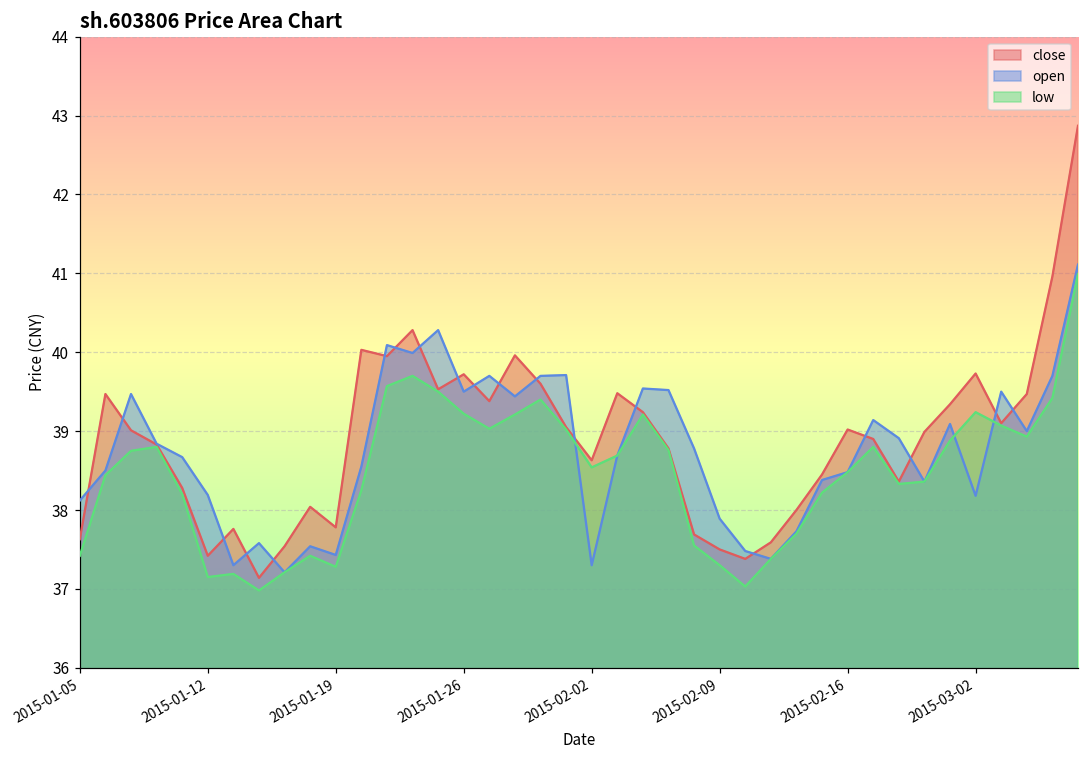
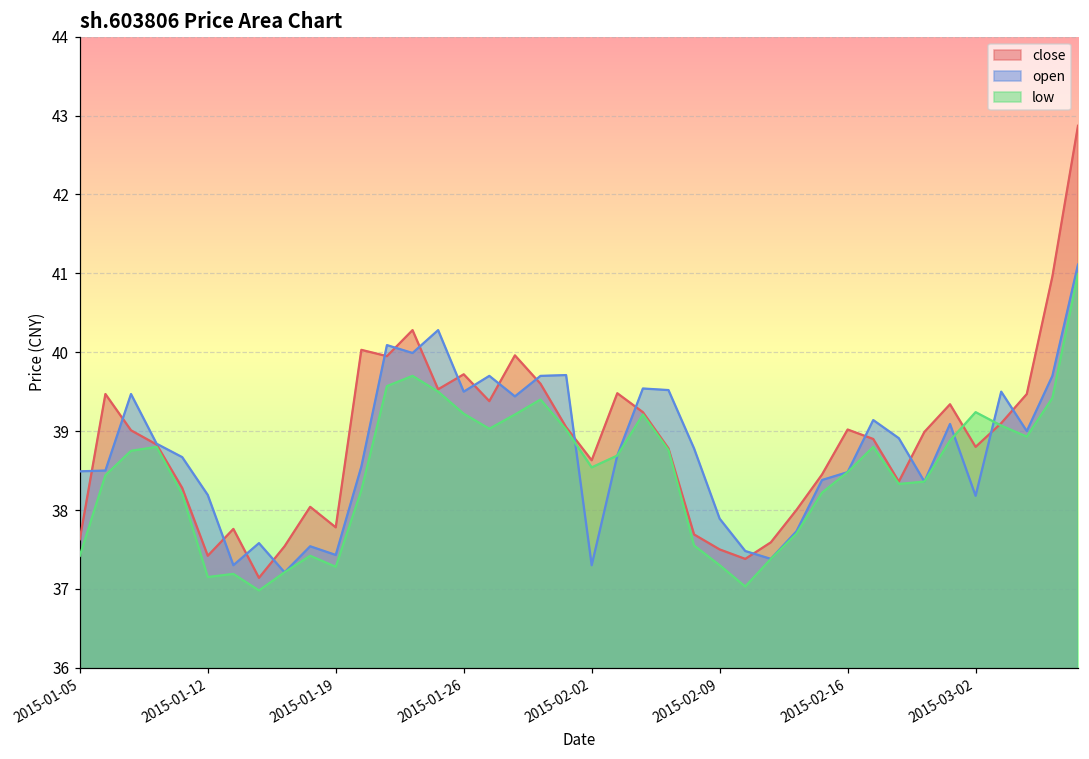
  {
    "close": {
      "2015-01-05": 37.6,
      "2015-01-12": 37.4,
      "2015-01-19": 37.8,
      "2015-01-26": 39.7,
      "2015-02-02": 38.6,
      "2015-02-09": 37.5,
      "2015-02-16": 39.0,
-     "2015-03-02": 39.7
+     "2015-03-02": 38.8
    },
    "open": {
-     "2015-01-05": 38.1,
+     "2015-01-05": 38.5,
      "2015-01-12": 38.2,
      "2015-01-19": 37.4,
      "2015-01-26": 39.5,
      "2015-02-02": 37.3,
      "2015-02-09": 37.9,
      "2015-03-02": 38.2
    },
    "low": {
      "2015-01-05": 37.4,
      "2015-01-12": 37.2,
      "2015-01-19": 37.3,
      "2015-01-26": 39.2,
      "2015-02-02": 38.5,
      "2015-02-09": 37.3,
      "2015-03-02": 39.2
    }
  }
